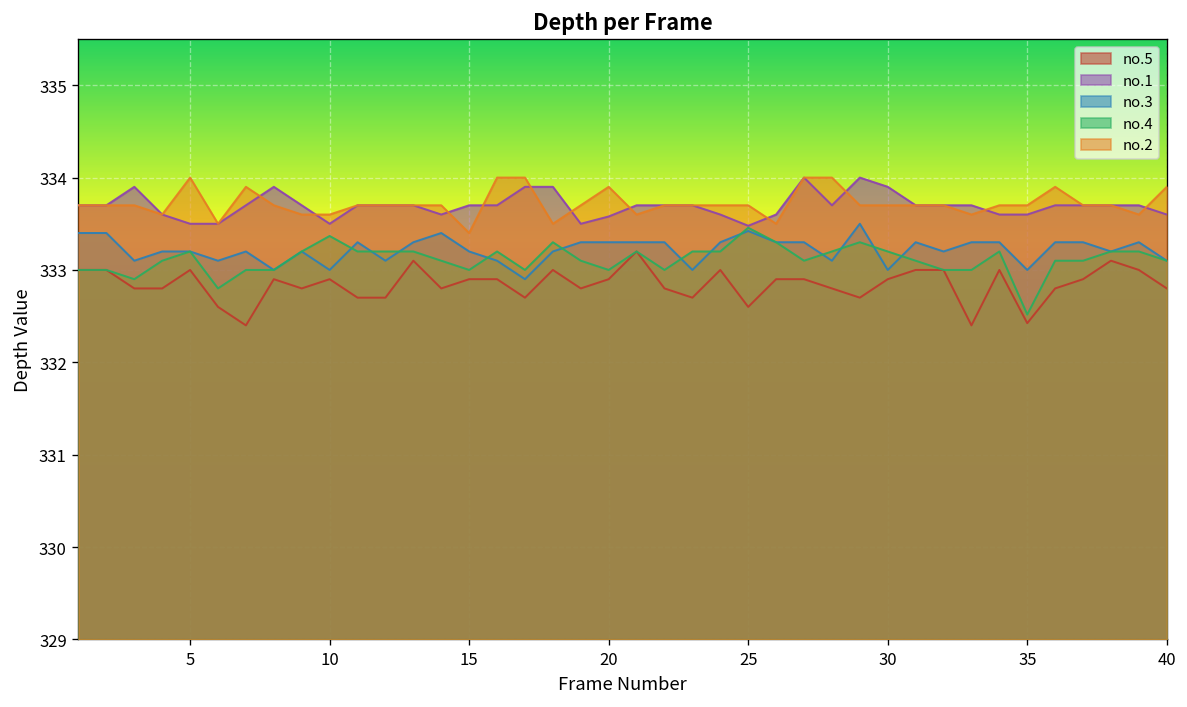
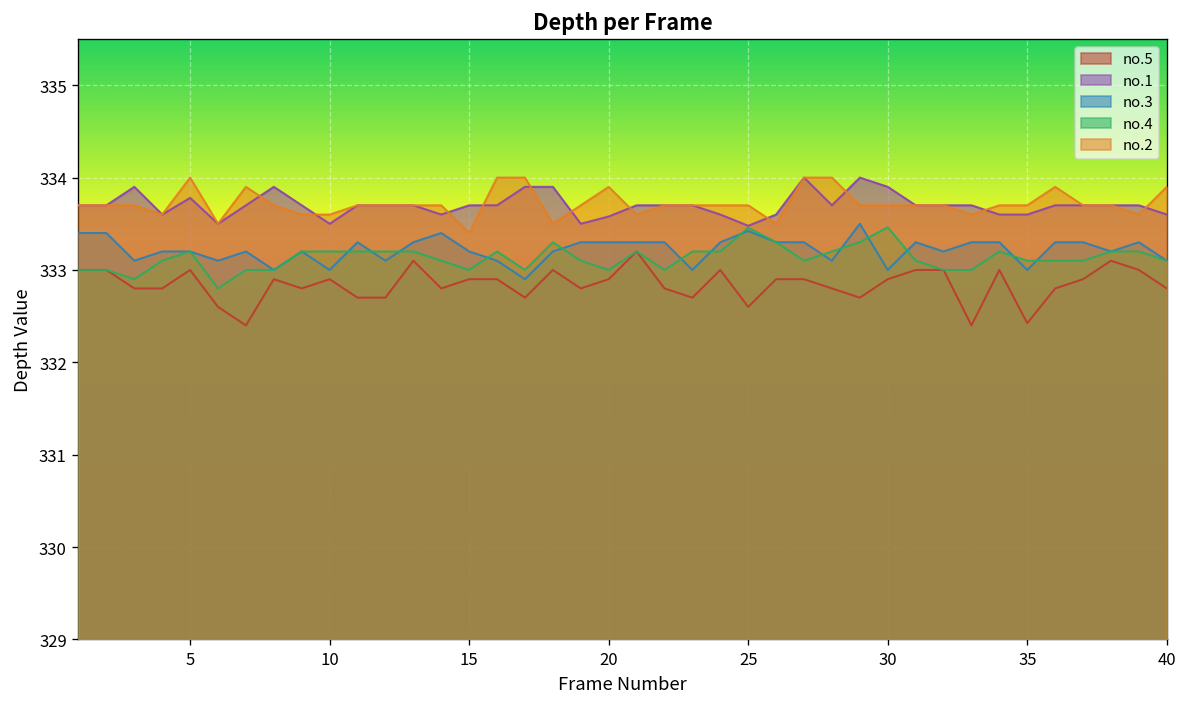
  {
    "no.5": {
      "5": 333.0,
      "10": 332.9,
      "15": 332.9,
      "20": 332.9,
      "25": 332.6,
      "30": 332.9,
      "35": 332.4,
      "40": 332.8
    },
    "no.1": {
-     "5": 333.5,
+     "5": 333.8,
      "10": 333.5,
      "15": 333.7,
      "20": 333.6,
      "30": 333.9,
      "35": 333.6,
      "40": 333.6
    },
    "no.3": {
      "10": 333.0,
      "15": 333.2,
      "20": 333.3,
      "25": 333.4,
      "30": 333.0,
      "35": 333.0
    },
    "no.4": {
-     "10": 333.4,
+     "10": 333.2,
      "15": 333.0,
      "20": 333.0,
-     "30": 333.2,
-     "35": 332.5
+     "30": 333.5,
+     "35": 333.1
    },
    "no.2": {
      "5": 334.0,
      "10": 333.6,
      "15": 333.4,
      "20": 333.9,
      "25": 333.7,
      "30": 333.7,
      "35": 333.7,
      "40": 333.9
    }
  }
